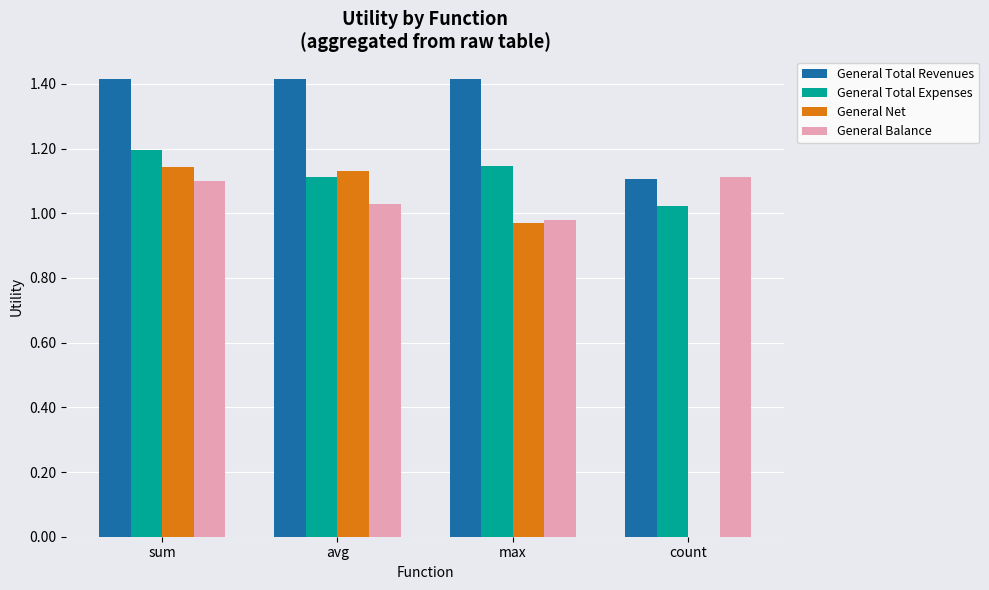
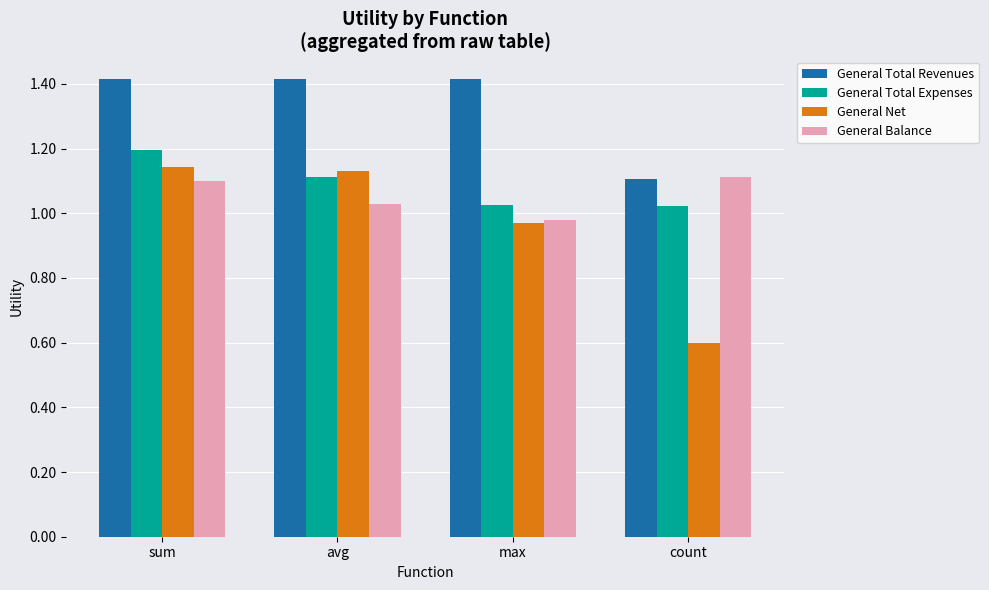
  {
    "General Total Revenues": {
      "sum": 1.41,
      "avg": 1.41,
      "max": 1.41,
      "count": 1.10
    },
    "General Total Expenses": {
      "sum": 1.20,
      "avg": 1.11,
-     "max": 1.15,
+     "max": 1.03,
      "count": 1.02
    },
    "General Net": {
      "sum": 1.14,
      "avg": 1.13,
      "max": 0.97,
-     "count": 0.0
+     "count": 0.6
    },
    "General Balance": {
      "sum": 1.10,
      "avg": 1.03,
      "max": 0.98,
      "count": 1.11
    }
  }
